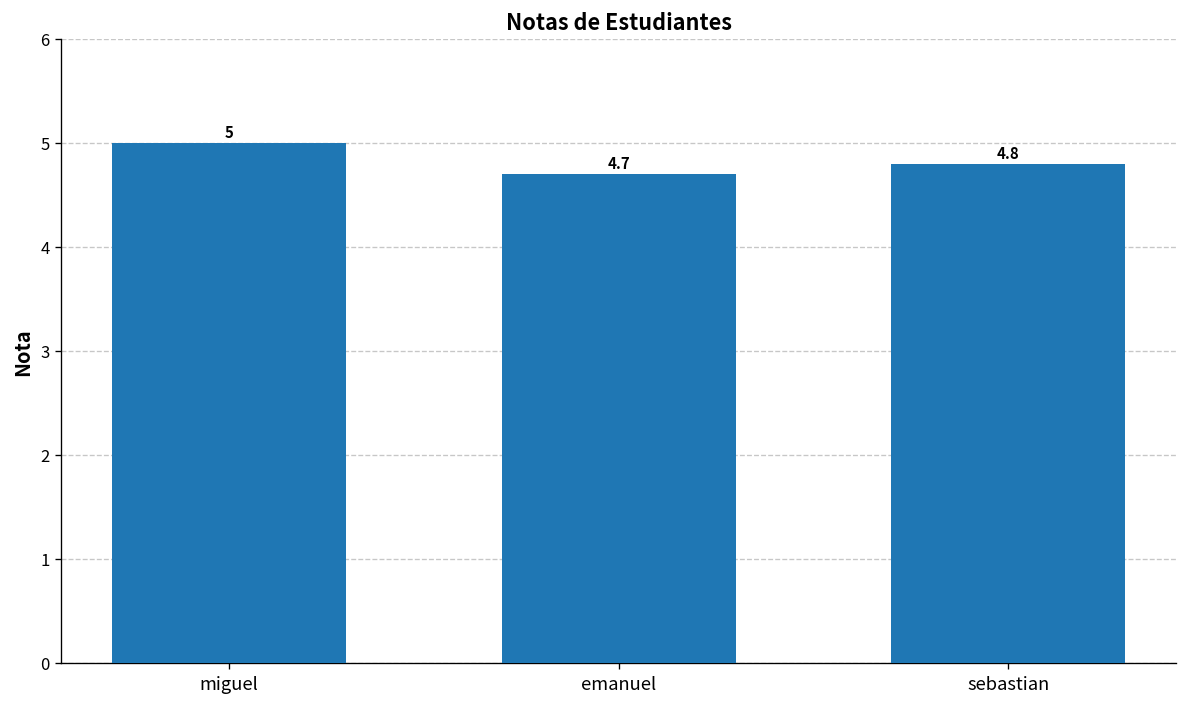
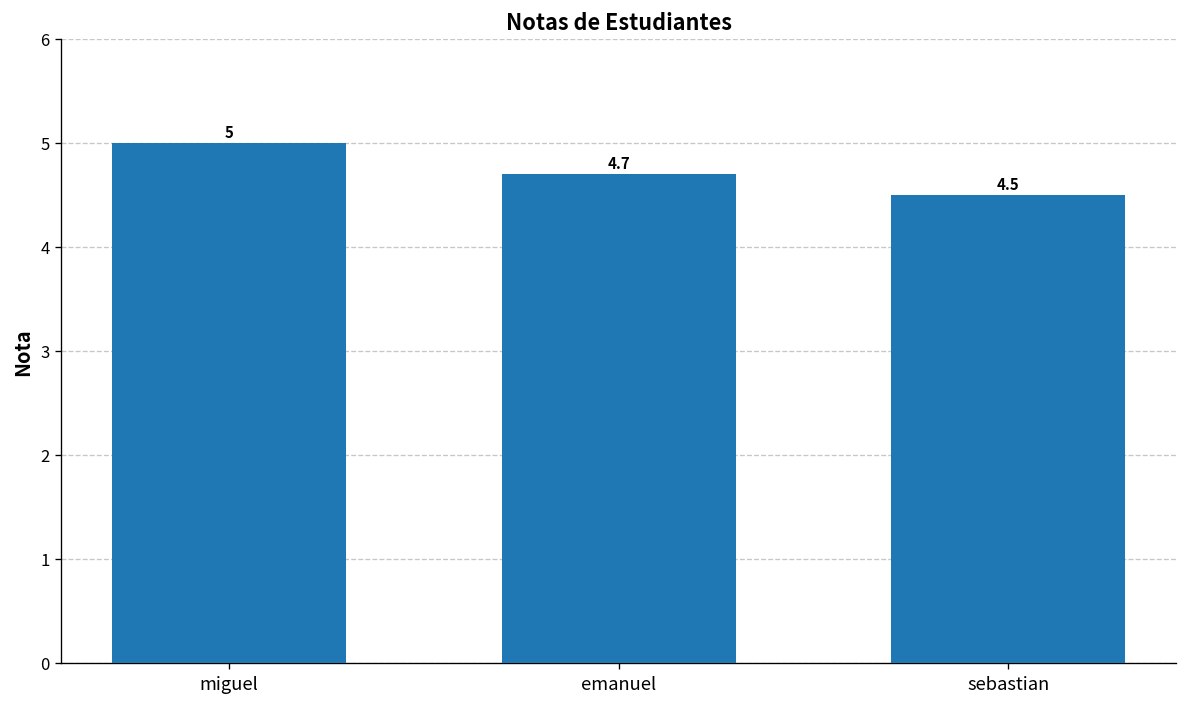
  {
    "miguel": 5,
    "emanuel": 4.7,
-   "sebastian": 4.8
+   "sebastian": 4.5
  }
